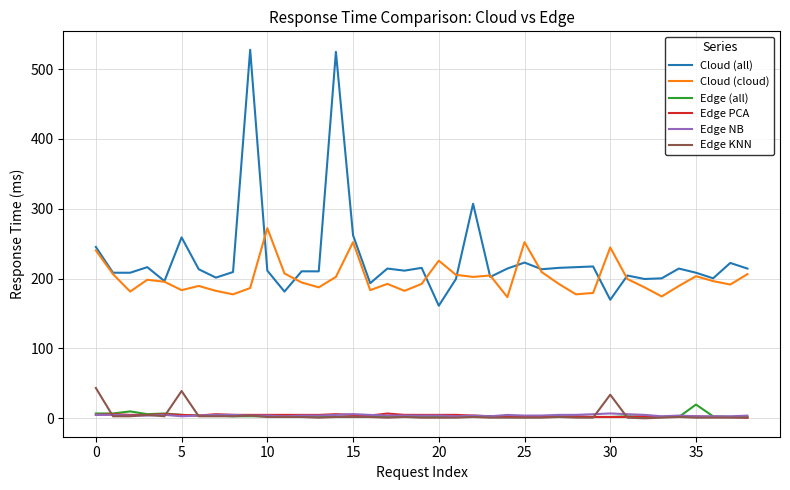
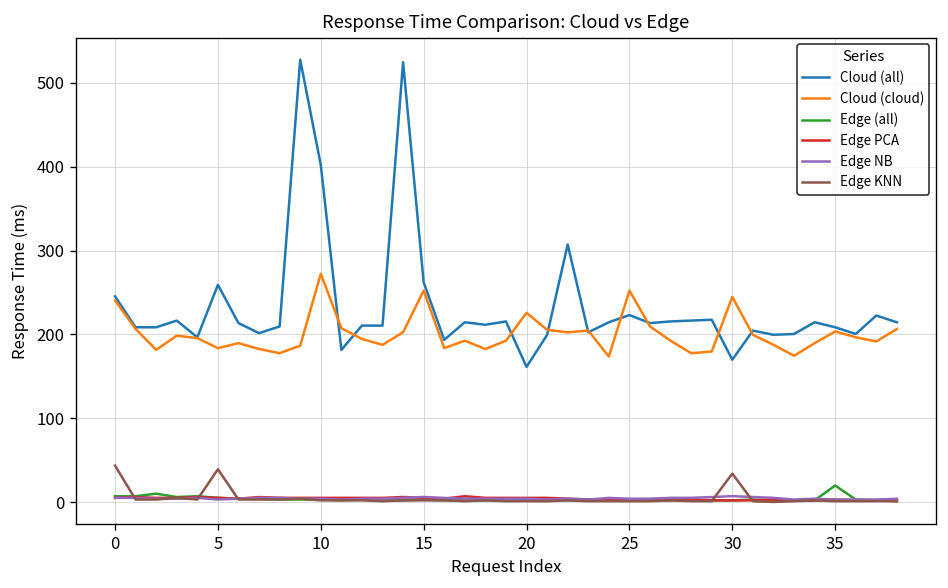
  {
    "Cloud (all)": {
      "0": 250,
      "5": 260,
-     "10": 210,
+     "10": 400,
      "15": 260,
      "20": 160,
      "25": 220,
      "30": 170,
      "35": 210
    },
    "Cloud (cloud)": {
      "0": 240,
      "5": 180,
      "10": 270,
      "15": 250,
      "20": 230,
      "25": 250,
      "30": 240,
      "35": 200
    },
    "Edge (all)": {
      "35": 20
    },
    "Edge NB": {
      "30": 10
    },
    "Edge KNN": {
      "0": 40,
      "5": 40,
      "30": 30
    }
  }
